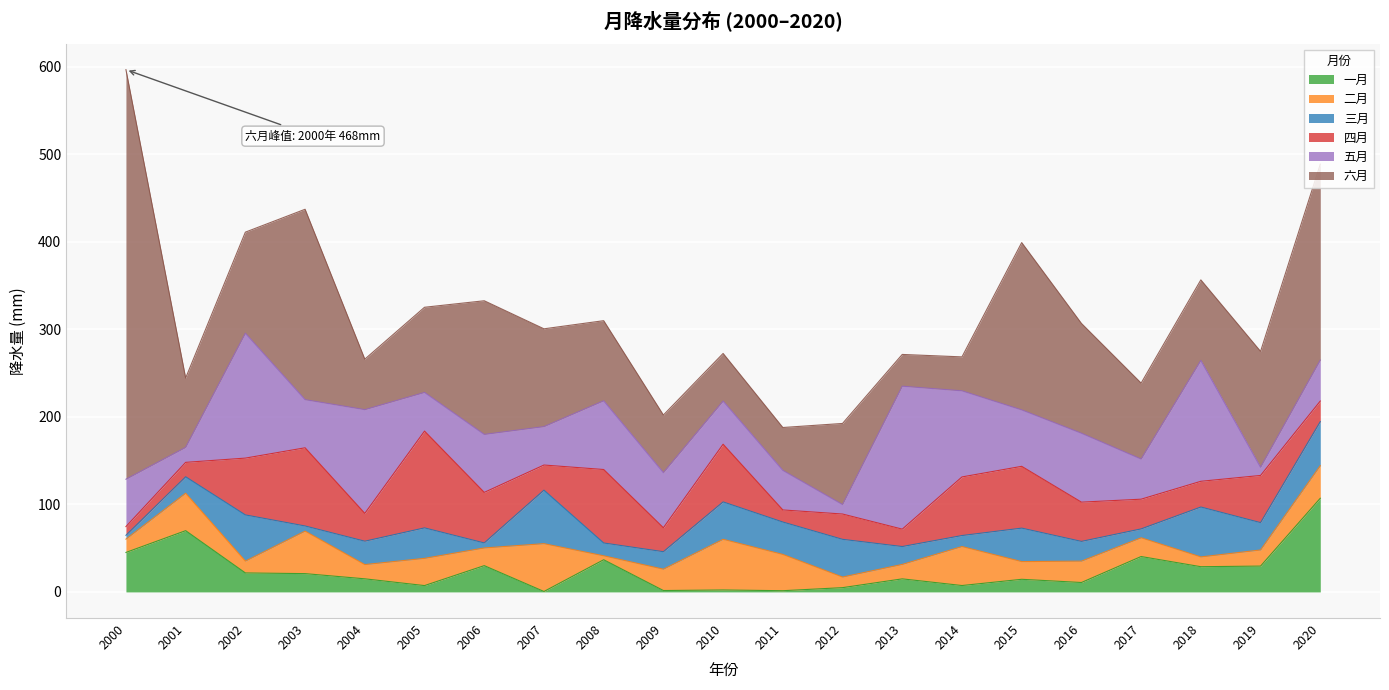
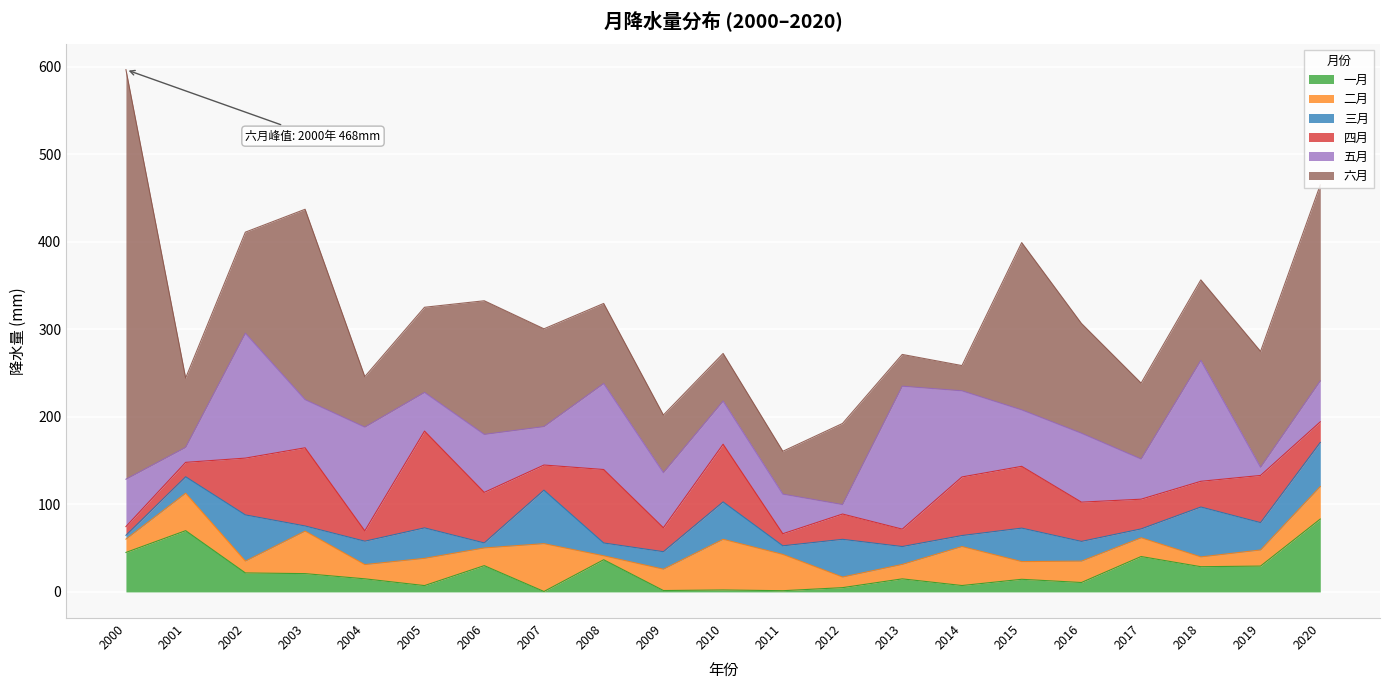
  {
    "一月": {
      "2000": 50,
      "2001": 70,
      "2002": 20,
      "2003": 20,
      "2004": 10,
      "2005": 10,
      "2006": 30,
      "2007": 0,
      "2008": 40,
      "2009": 0,
      "2010": 0,
      "2011": 0,
      "2012": 0,
      "2013": 10,
      "2014": 10,
      "2015": 10,
      "2016": 10,
      "2017": 40,
      "2018": 30,
      "2019": 30,
-     "2020": 110
+     "2020": 80
    },
    "二月": {
      "2000": 20,
      "2001": 40,
      "2002": 10,
      "2003": 50,
      "2004": 20,
      "2005": 30,
      "2006": 20,
      "2007": 50,
      "2008": 0,
      "2009": 20,
      "2010": 60,
      "2011": 40,
      "2012": 10,
      "2013": 20,
      "2014": 40,
      "2015": 20,
      "2016": 20,
      "2017": 20,
      "2018": 10,
      "2019": 20,
      "2020": 40
    },
    "三月": {
      "2000": 0,
      "2001": 20,
      "2002": 50,
      "2003": 10,
      "2004": 30,
      "2005": 30,
      "2006": 10,
      "2007": 60,
      "2008": 10,
      "2009": 20,
      "2010": 40,
-     "2011": 40,
+     "2011": 10,
      "2012": 40,
      "2013": 20,
      "2014": 10,
      "2015": 40,
      "2016": 20,
      "2017": 10,
      "2018": 60,
      "2019": 30,
      "2020": 50
    },
    "四月": {
      "2000": 10,
      "2001": 20,
      "2002": 60,
      "2003": 90,
-     "2004": 30,
+     "2004": 10,
      "2005": 110,
      "2006": 60,
      "2007": 30,
      "2008": 80,
      "2009": 30,
      "2010": 70,
      "2011": 10,
      "2012": 30,
      "2013": 20,
      "2014": 70,
      "2015": 70,
      "2016": 40,
      "2017": 30,
      "2018": 30,
      "2019": 50,
      "2020": 20
    },
    "五月": {
      "2000": 50,
      "2001": 20,
      "2002": 140,
      "2003": 60,
      "2004": 120,
      "2005": 40,
      "2006": 70,
      "2007": 40,
-     "2008": 80,
+     "2008": 100,
      "2009": 60,
      "2010": 50,
      "2011": 50,
      "2012": 10,
      "2013": 160,
      "2014": 100,
      "2015": 60,
      "2016": 80,
      "2017": 50,
      "2018": 140,
      "2019": 10,
      "2020": 50
    },
    "六月": {
      "2001": 80,
      "2002": 120,
      "2003": 220,
      "2004": 60,
      "2005": 100,
      "2006": 150,
      "2007": 110,
      "2008": 90,
      "2009": 70,
      "2010": 50,
      "2011": 50,
      "2012": 90,
      "2013": 40,
-     "2014": 40,
+     "2014": 30,
      "2015": 190,
      "2016": 130,
      "2017": 90,
      "2018": 90,
      "2019": 130
    }
  }
